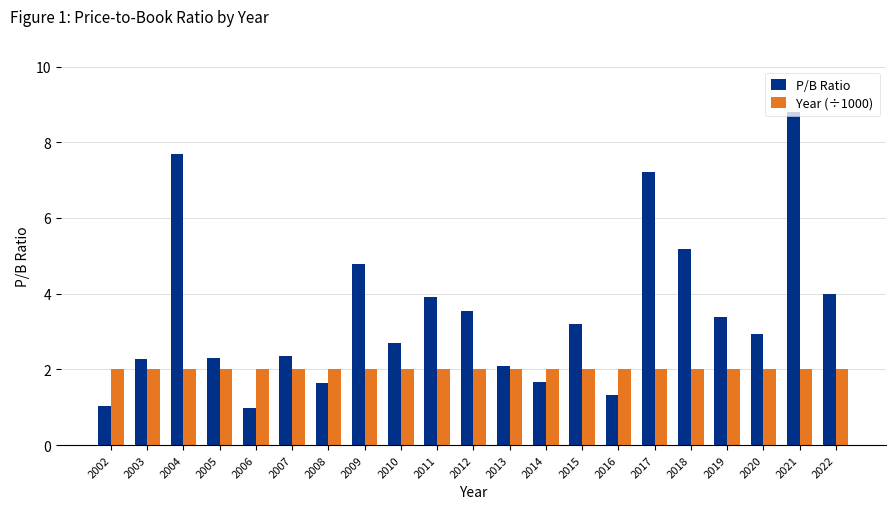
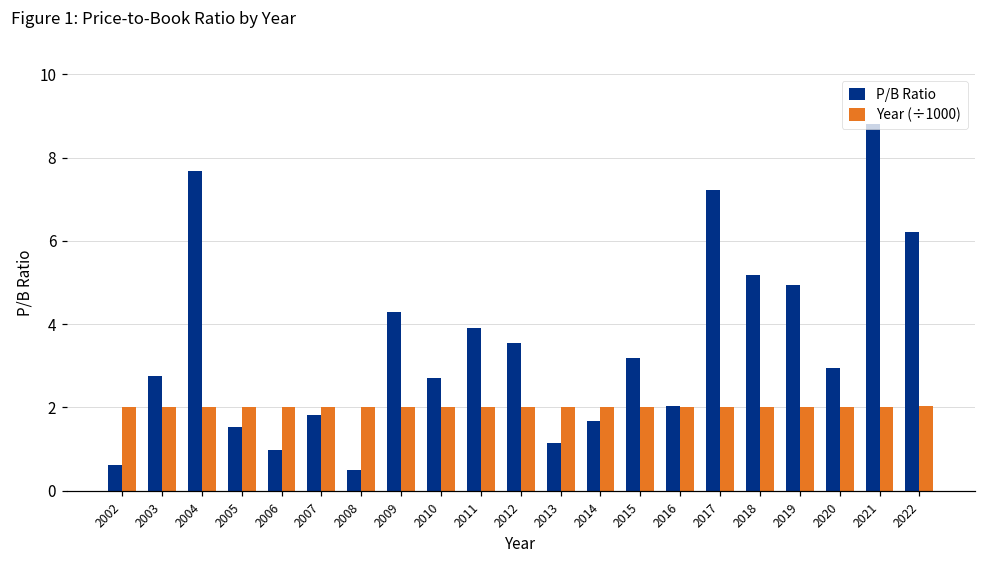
  {
    "P/B Ratio": {
-     "2002": 1.0,
-     "2003": 2.3,
+     "2002": 0.6,
+     "2003": 2.8,
      "2004": 7.7,
-     "2005": 2.3,
+     "2005": 1.5,
      "2006": 1.0,
-     "2007": 2.4,
-     "2008": 1.7,
-     "2009": 4.8,
+     "2007": 1.8,
+     "2008": 0.5,
+     "2009": 4.3,
      "2010": 2.7,
      "2011": 3.9,
      "2012": 3.5,
-     "2013": 2.1,
+     "2013": 1.2,
      "2014": 1.7,
      "2015": 3.2,
-     "2016": 1.3,
+     "2016": 2.0,
      "2017": 7.2,
      "2018": 5.2,
-     "2019": 3.4,
+     "2019": 5.0,
      "2020": 2.9,
-     "2022": 4.0
+     "2022": 6.2
    },
    "Year (÷1000)": {
      "2002": 2.0,
      "2003": 2.0,
      "2004": 2.0,
      "2005": 2.0,
      "2006": 2.0,
      "2007": 2.0,
      "2008": 2.0,
      "2009": 2.0,
      "2010": 2.0,
      "2011": 2.0,
      "2012": 2.0,
      "2013": 2.0,
      "2014": 2.0,
      "2015": 2.0,
      "2016": 2.0,
      "2017": 2.0,
      "2018": 2.0,
      "2019": 2.0,
      "2020": 2.0,
      "2021": 2.0,
      "2022": 2.0
    }
  }
